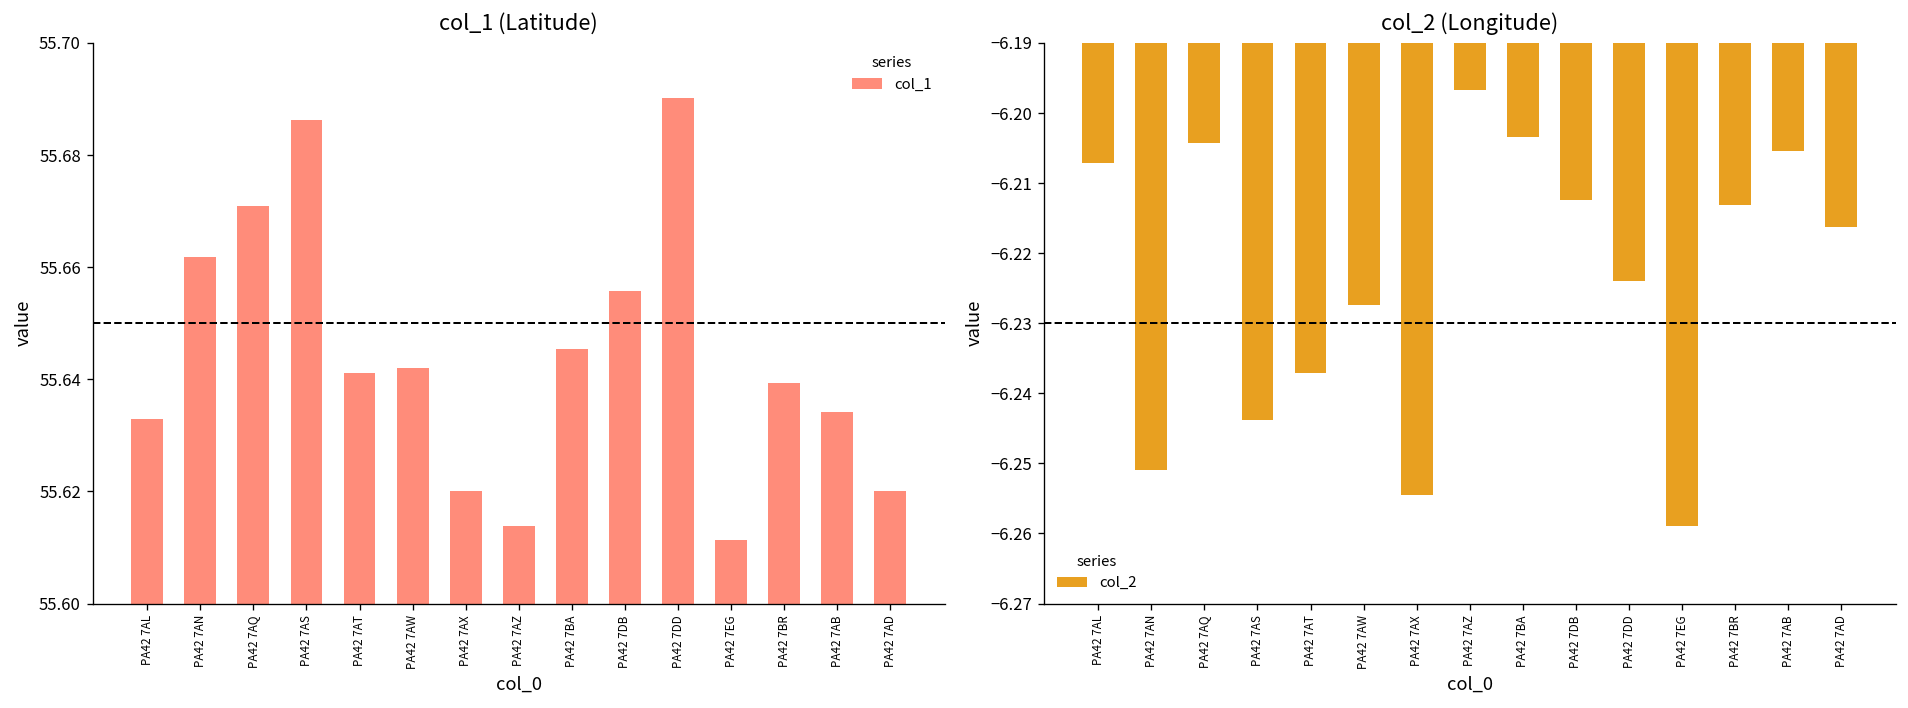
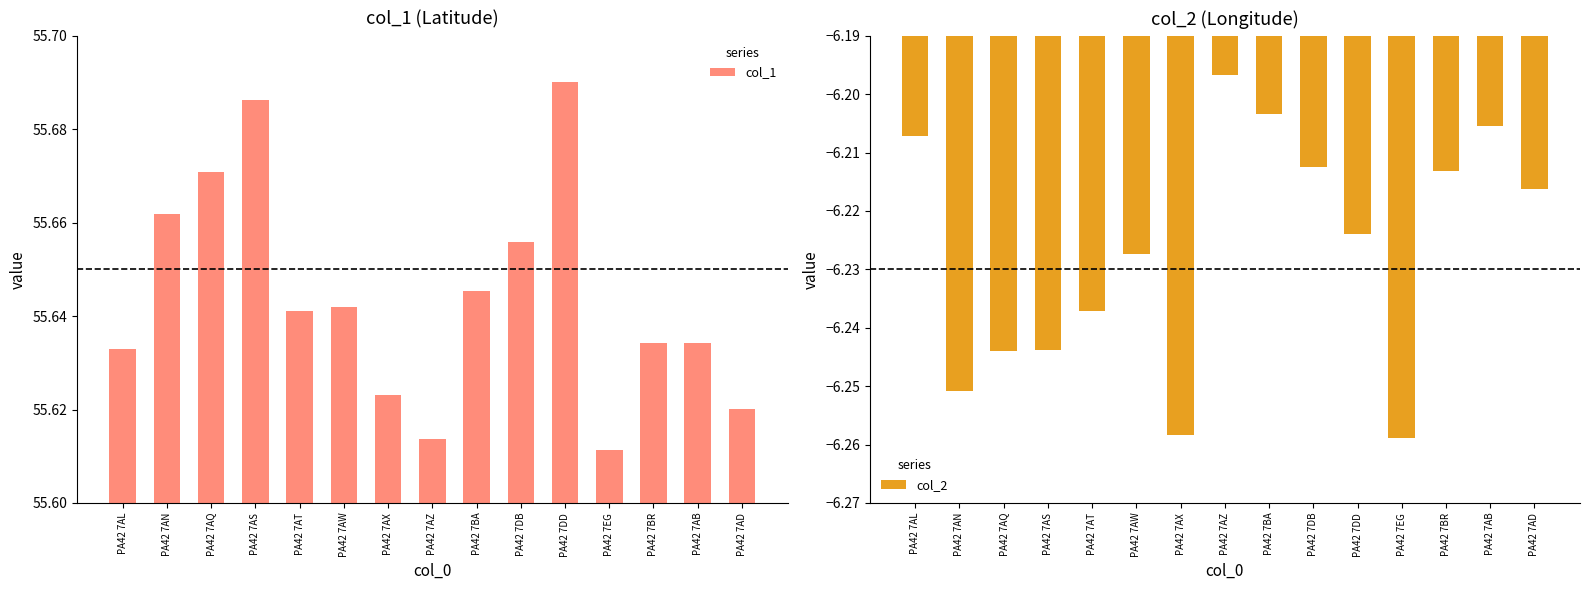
  {
    "col_1 (Latitude)": {
      "PA42 7AL": 55.633,
      "PA42 7AN": 55.662,
      "PA42 7AQ": 55.671,
      "PA42 7AS": 55.686,
      "PA42 7AT": 55.641,
      "PA42 7AW": 55.642,
-     "PA42 7AX": 55.620,
+     "PA42 7AX": 55.623,
      "PA42 7AZ": 55.614,
      "PA42 7BA": 55.645,
      "PA42 7DB": 55.656,
      "PA42 7DD": 55.690,
      "PA42 7EG": 55.611,
-     "PA42 7BR": 55.639,
+     "PA42 7BR": 55.634,
      "PA42 7AB": 55.634,
      "PA42 7AD": 55.620
    },
    "col_2 (Longitude)": {
      "PA42 7AL": -6.207,
      "PA42 7AN": -6.251,
-     "PA42 7AQ": -6.204,
+     "PA42 7AQ": -6.244,
      "PA42 7AS": -6.244,
      "PA42 7AT": -6.237,
      "PA42 7AW": -6.227,
-     "PA42 7AX": -6.255,
+     "PA42 7AX": -6.258,
      "PA42 7AZ": -6.197,
      "PA42 7BA": -6.203,
      "PA42 7DB": -6.212,
      "PA42 7DD": -6.224,
      "PA42 7EG": -6.259,
      "PA42 7BR": -6.213,
      "PA42 7AB": -6.205,
      "PA42 7AD": -6.216
    }
  }
